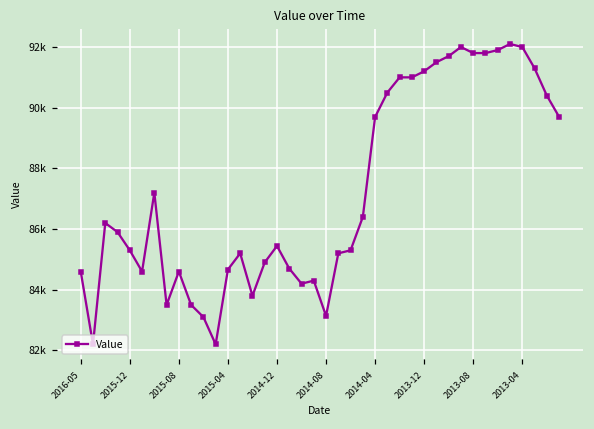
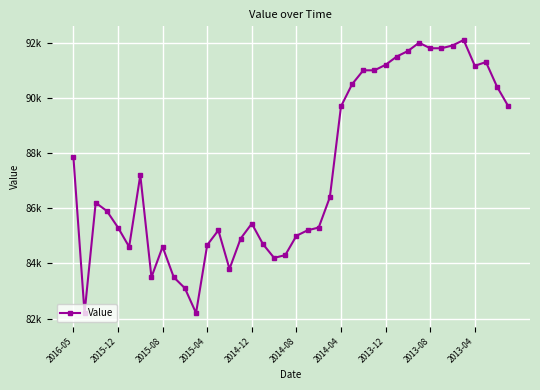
  {
-   "2016-05": 84600,
+   "2016-05": 87900,
    "2015-12": 85300,
    "2015-08": 84600,
    "2015-04": 84700,
    "2014-12": 85400,
-   "2014-08": 83100,
+   "2014-08": 85000,
    "2014-04": 89700,
    "2013-12": 91200,
    "2013-08": 91800,
-   "2013-04": 92000
+   "2013-04": 91200
  }
